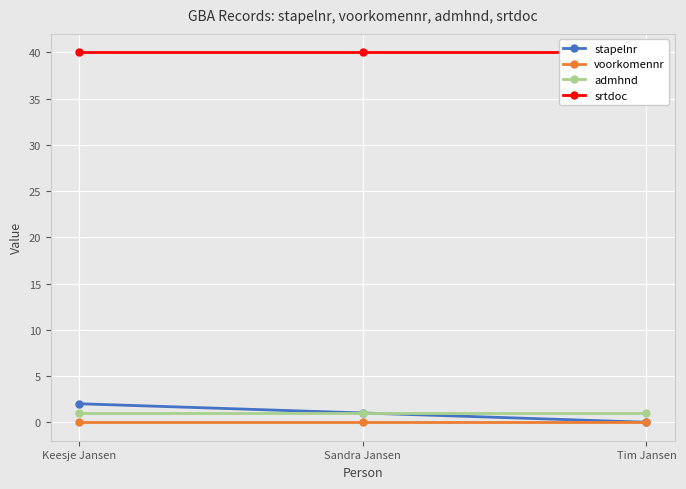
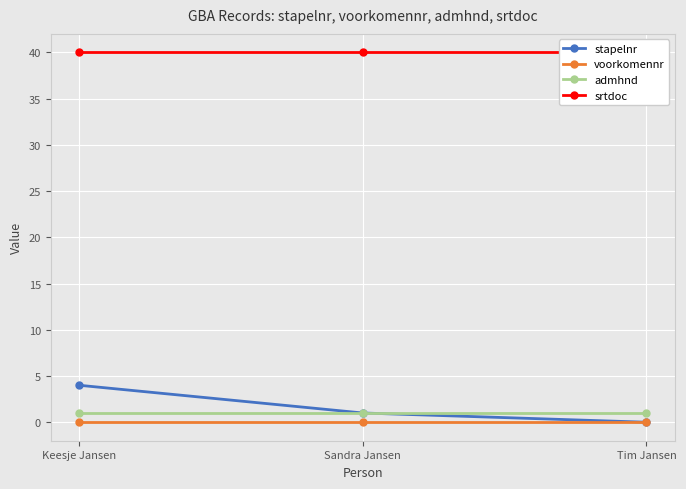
  {
    "stapelnr": {
-     "Keesje Jansen": 2
+     "Keesje Jansen": 4
    },
    "voorkomennr": {
      "Keesje Jansen": 0,
      "Sandra Jansen": 0
    },
    "admhnd": {
      "Keesje Jansen": 1,
      "Tim Jansen": 1
    },
    "srtdoc": {
      "Keesje Jansen": 40,
      "Sandra Jansen": 40
    }
  }
